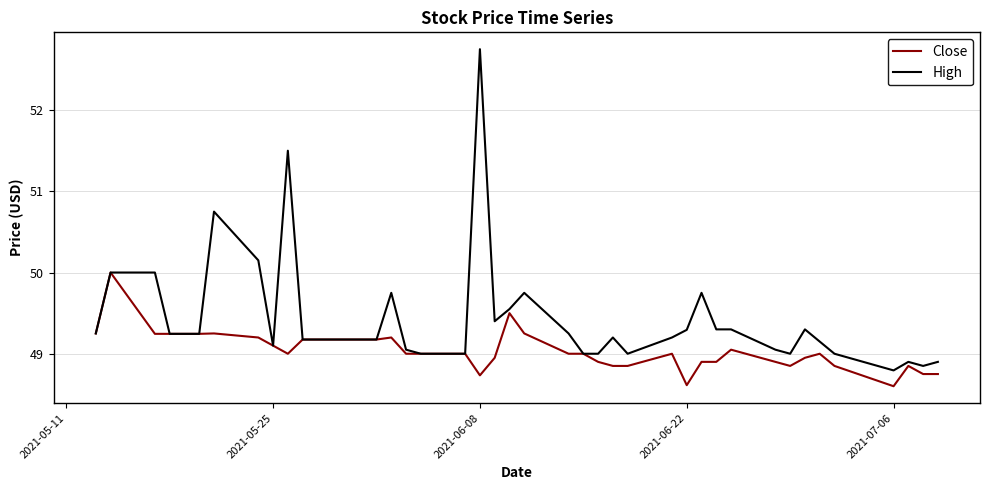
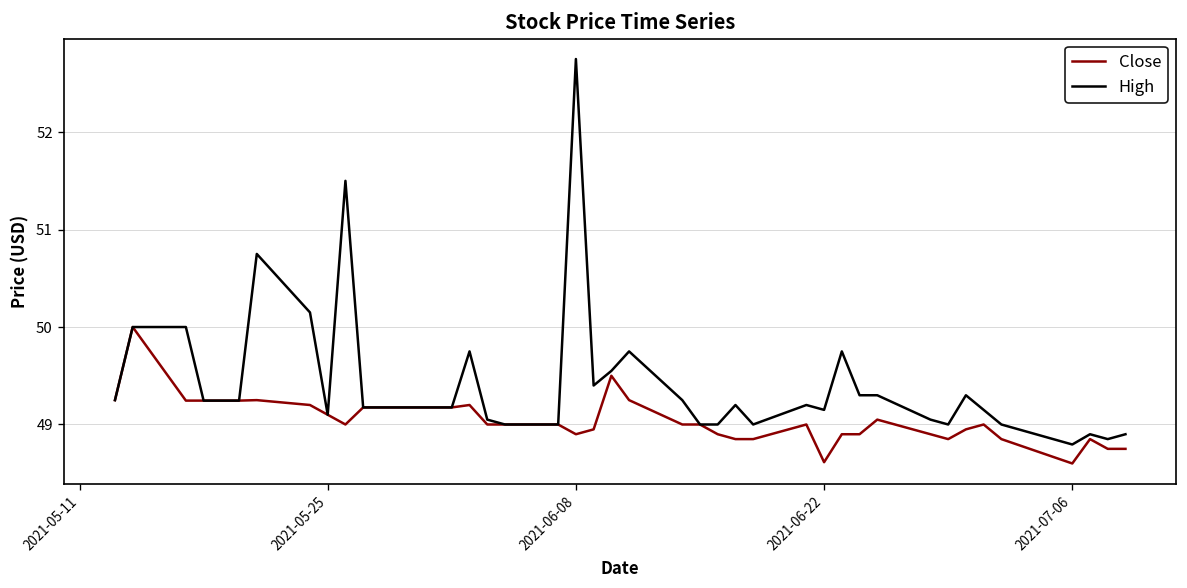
  {
    "Close": {
-     "2021-06-08": 48.7,
+     "2021-06-08": 48.9,
      "2021-06-22": 48.6,
      "2021-07-06": 48.6
    },
    "High": {
      "2021-06-08": 52.8,
-     "2021-06-22": 49.3,
+     "2021-06-22": 49.2,
      "2021-07-06": 48.8
    }
  }
